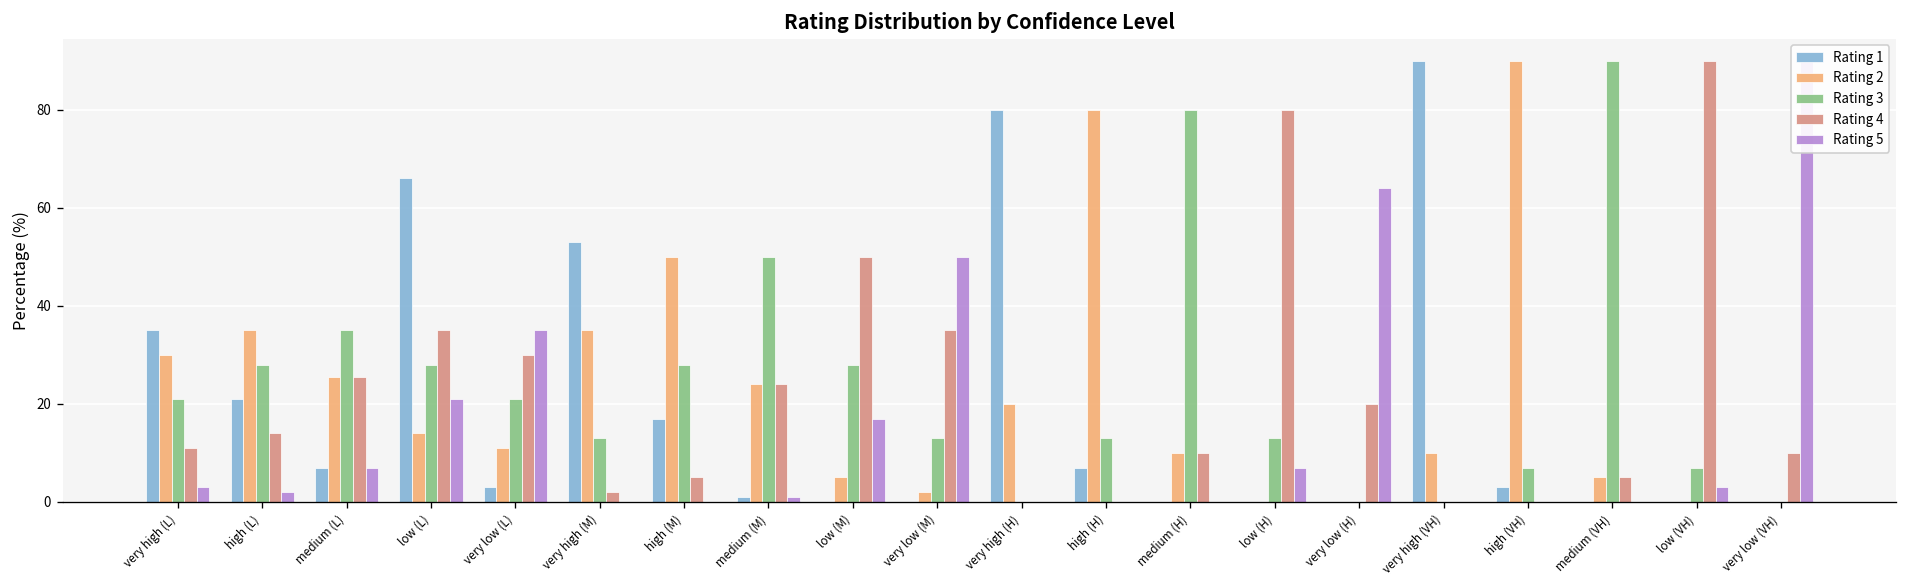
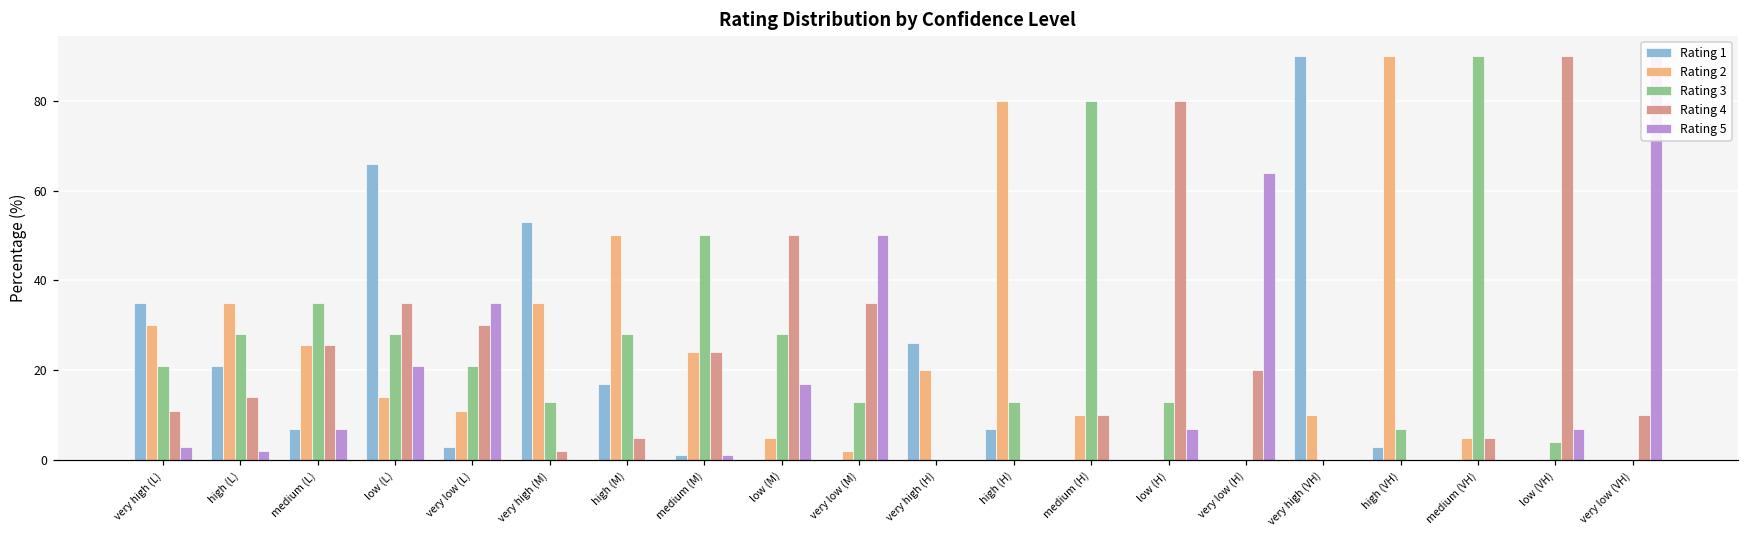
  {
    "Rating 1": {
      "very high (L)": 35,
      "high (L)": 21,
      "medium (L)": 7,
      "low (L)": 66,
      "very low (L)": 3,
      "very high (M)": 53,
      "high (M)": 17,
      "medium (M)": 1,
      "low (M)": 0,
      "very low (M)": 0,
-     "very high (H)": 80,
+     "very high (H)": 26,
      "high (H)": 7,
      "medium (H)": 0,
      "low (H)": 0,
      "very low (H)": 0,
      "very high (VH)": 90,
      "high (VH)": 3,
      "medium (VH)": 0,
      "low (VH)": 0,
      "very low (VH)": 0
    },
    "Rating 3": {
      "very high (L)": 21,
      "high (L)": 28,
      "medium (L)": 35,
      "low (L)": 28,
      "very low (L)": 21,
      "very high (M)": 13,
      "high (M)": 28,
      "medium (M)": 50,
      "low (M)": 28,
      "very low (M)": 13,
      "very high (H)": 0,
      "high (H)": 13,
      "medium (H)": 80,
      "low (H)": 13,
      "very low (H)": 0,
      "very high (VH)": 0,
      "high (VH)": 7,
      "medium (VH)": 90,
-     "low (VH)": 7,
+     "low (VH)": 4,
      "very low (VH)": 0
    },
    "Rating 5": {
      "very high (L)": 3,
      "high (L)": 2,
      "medium (L)": 7,
      "low (L)": 21,
      "very low (L)": 35,
      "very high (M)": 0,
      "high (M)": 0,
      "medium (M)": 1,
      "low (M)": 17,
      "very low (M)": 50,
      "very high (H)": 0,
      "high (H)": 0,
      "medium (H)": 0,
      "low (H)": 7,
      "very low (H)": 64,
      "very high (VH)": 0,
      "high (VH)": 0,
      "medium (VH)": 0,
-     "low (VH)": 3
+     "low (VH)": 7
    }
  }
